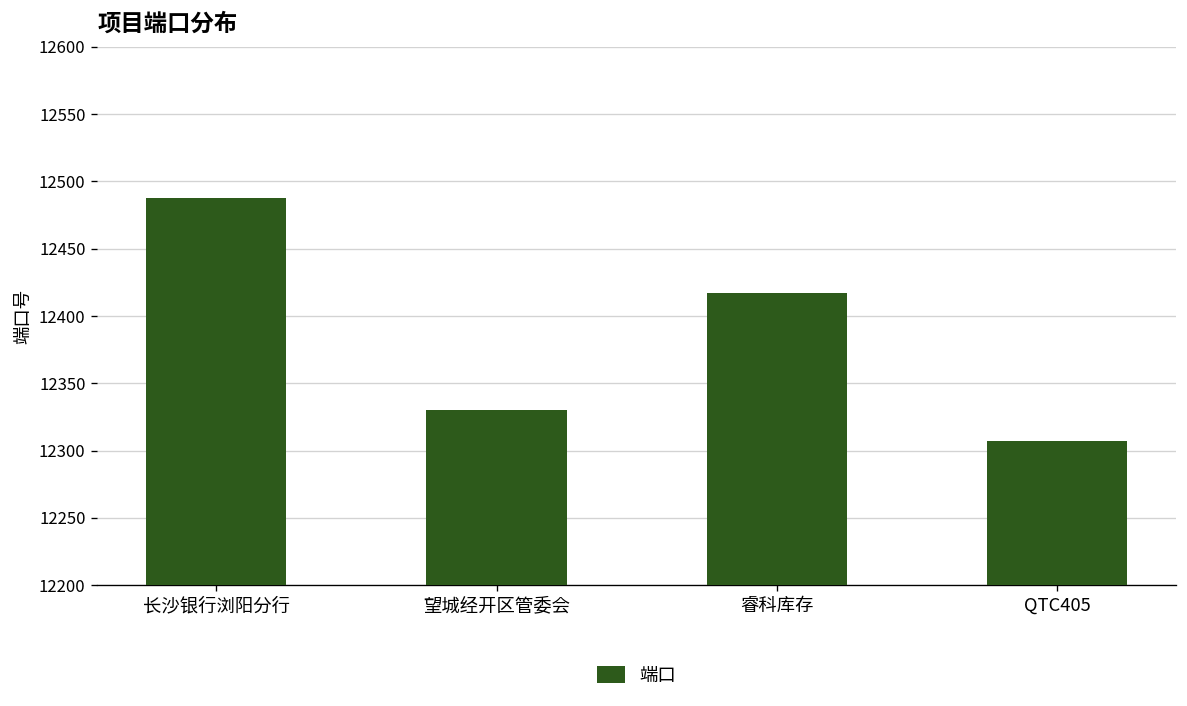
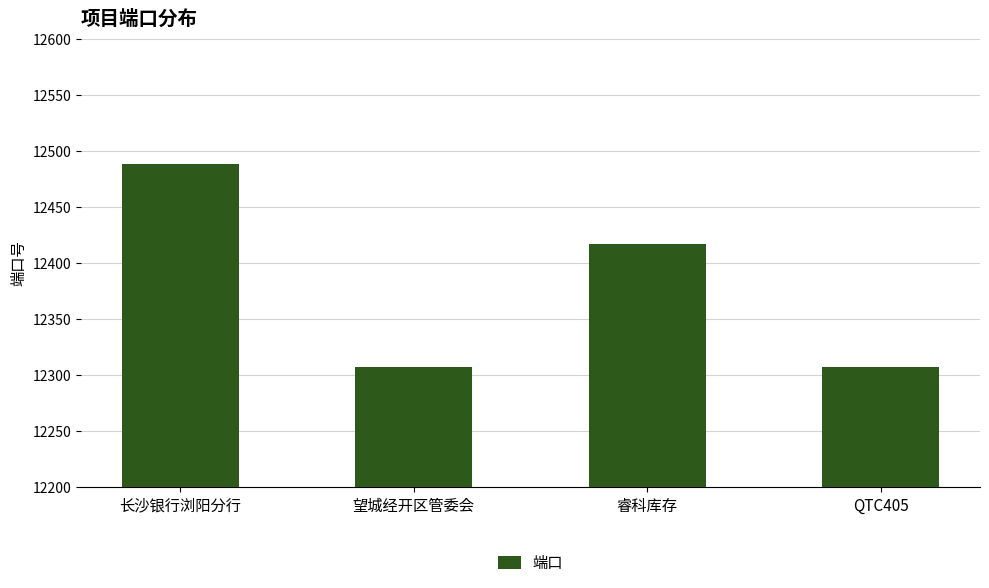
  {
    "长沙银行浏阳分行": 12488,
-   "望城经开区管委会": 12330,
+   "望城经开区管委会": 12307,
    "睿科库存": 12417,
    "QTC405": 12307
  }
